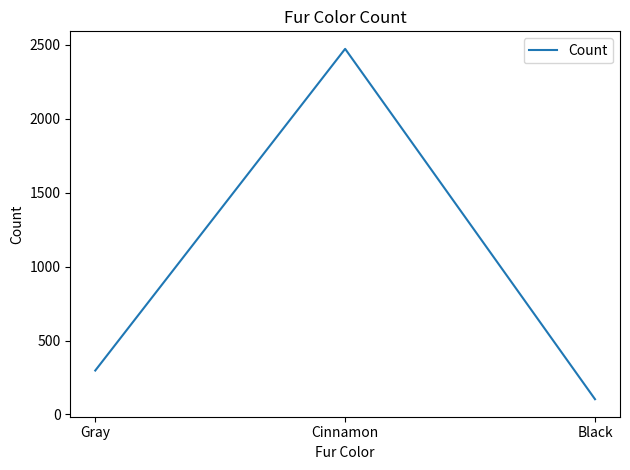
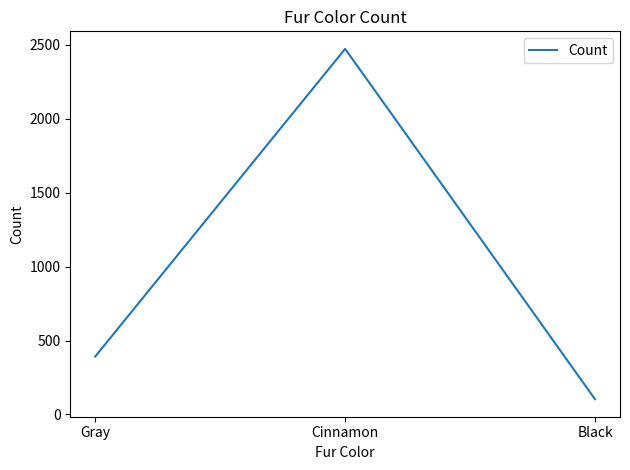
  {
-   "Gray": 300,
+   "Gray": 390,
    "Cinnamon": 2470,
    "Black": 100
  }
